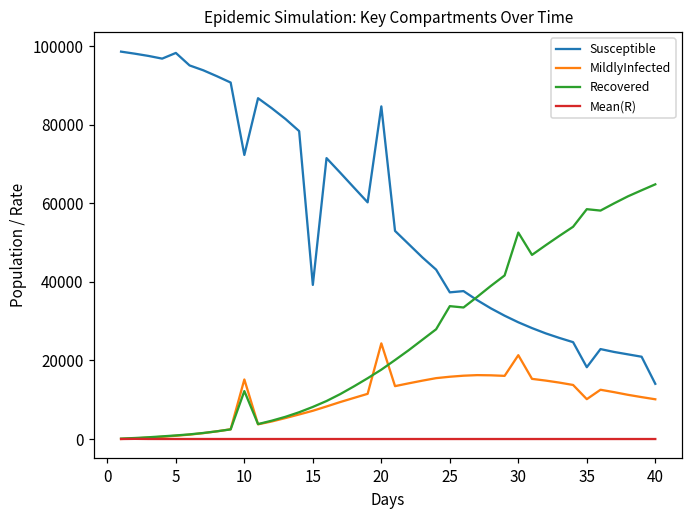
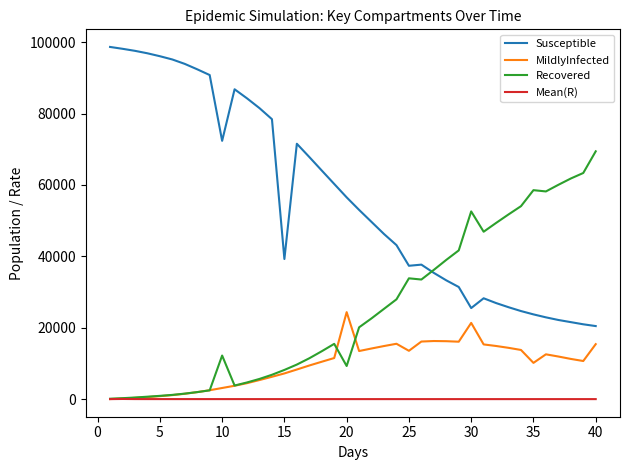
  {
    "Susceptible": {
-     "5": 98000,
+     "5": 96000,
      "10": 72000,
      "15": 39000,
-     "20": 85000,
+     "20": 57000,
      "25": 37000,
-     "30": 30000,
-     "35": 18000,
-     "40": 14000
+     "30": 26000,
+     "35": 24000,
+     "40": 20000
    },
    "MildlyInfected": {
-     "10": 15000,
+     "10": 3000,
      "15": 7000,
      "20": 24000,
-     "25": 16000,
+     "25": 14000,
      "30": 21000,
      "35": 10000,
-     "40": 10000
+     "40": 15000
    },
    "Recovered": {
      "10": 12000,
      "15": 8000,
-     "20": 18000,
+     "20": 9000,
      "25": 34000,
      "30": 53000,
      "35": 59000,
-     "40": 65000
+     "40": 69000
    },
    "Mean(R)": {
      "5": 0,
      "10": 0,
      "15": 0,
      "20": 0,
      "25": 0,
      "30": 0,
      "35": 0,
      "40": 0
    }
  }
